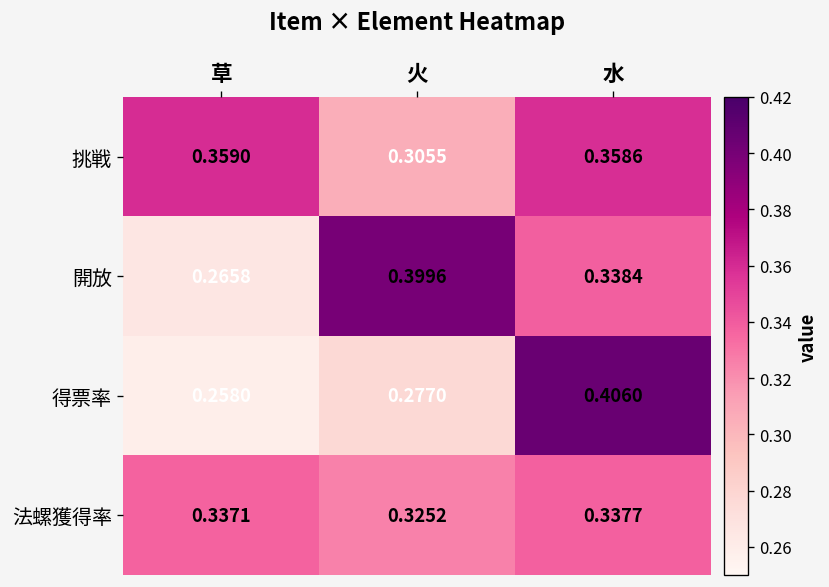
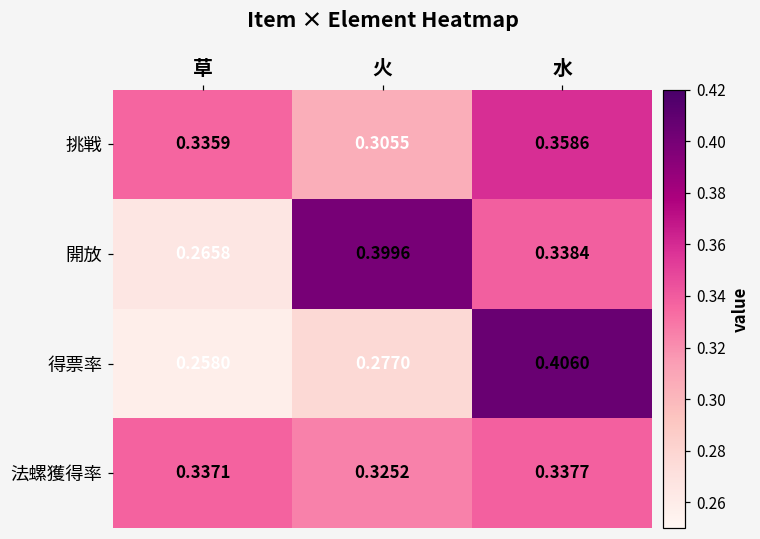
  {
    "挑戦": {
-     "草": 0.3590,
+     "草": 0.3359,
      "火": 0.3055,
      "水": 0.3586
    },
    "開放": {
      "火": 0.3996,
      "水": 0.3384
    },
    "得票率": {
      "水": 0.4060
    },
    "法螺獲得率": {
      "草": 0.3371,
      "火": 0.3252,
      "水": 0.3377
    }
  }
